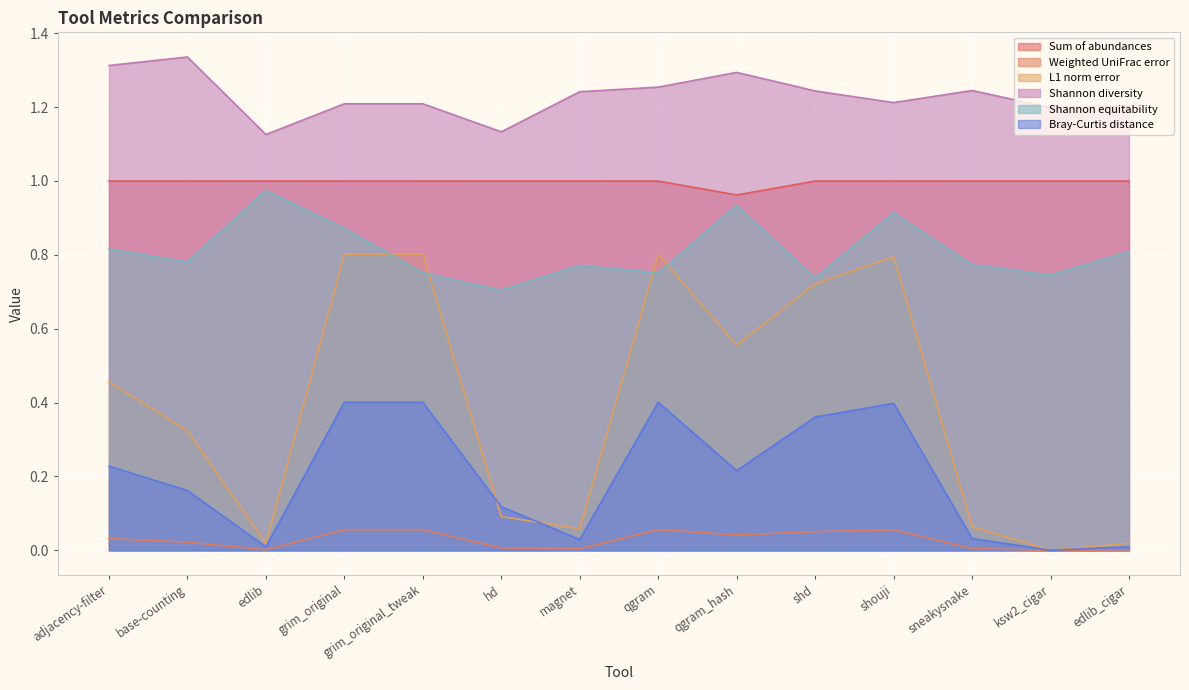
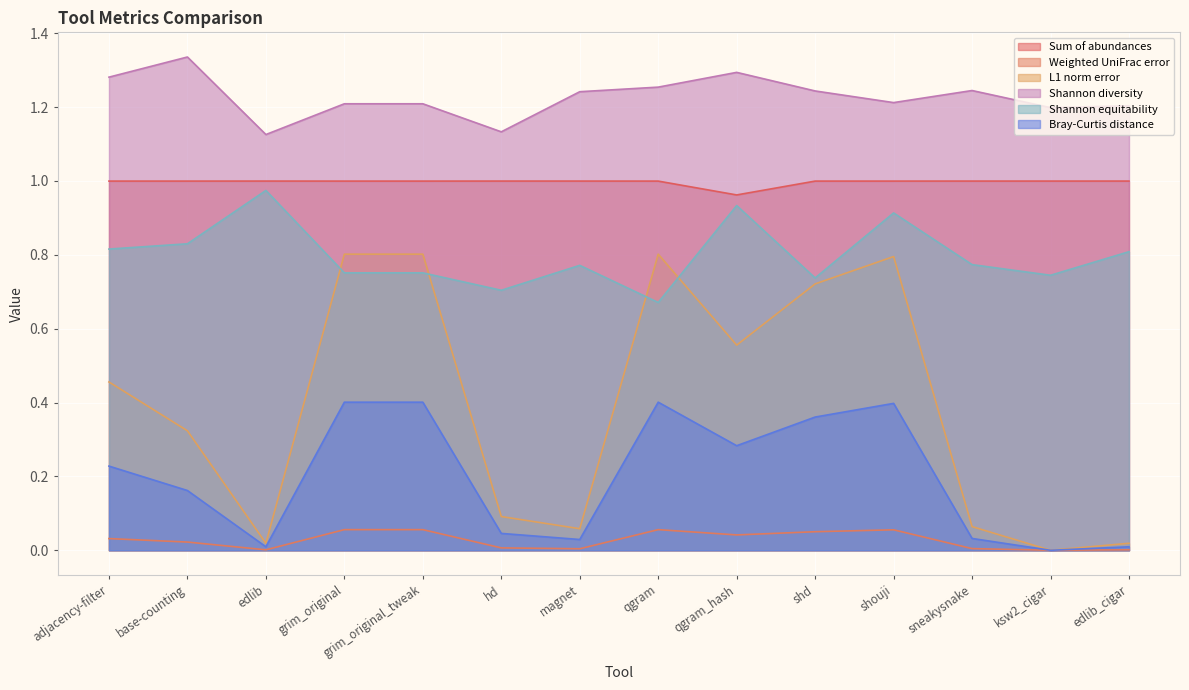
  {
    "Shannon diversity": {
-     "adjacency-filter": 1.31,
+     "adjacency-filter": 1.28,
      "base-counting": 1.34,
      "edlib": 1.13,
      "grim_original": 1.21,
      "grim_original_tweak": 1.21,
      "hd": 1.13,
      "magnet": 1.24,
      "qgram": 1.25,
      "qgram_hash": 1.29,
      "shd": 1.24,
      "shouji": 1.21,
      "sneakysnake": 1.24
    },
    "Shannon equitability": {
      "adjacency-filter": 0.82,
-     "base-counting": 0.78,
+     "base-counting": 0.83,
      "edlib": 0.97,
-     "grim_original": 0.87,
+     "grim_original": 0.75,
      "grim_original_tweak": 0.75,
      "hd": 0.70,
      "magnet": 0.77,
-     "qgram": 0.75,
+     "qgram": 0.67,
      "qgram_hash": 0.93,
      "shd": 0.74,
      "shouji": 0.91,
      "sneakysnake": 0.77,
      "ksw2_cigar": 0.74,
      "edlib_cigar": 0.81
    },
    "Bray-Curtis distance": {
      "adjacency-filter": 0.23,
      "base-counting": 0.16,
      "edlib": 0.01,
      "grim_original": 0.40,
      "grim_original_tweak": 0.40,
-     "hd": 0.12,
+     "hd": 0.05,
      "magnet": 0.03,
      "qgram": 0.40,
-     "qgram_hash": 0.22,
+     "qgram_hash": 0.28,
      "shd": 0.36,
      "shouji": 0.40,
      "sneakysnake": 0.03,
      "edlib_cigar": 0.01
    }
  }
